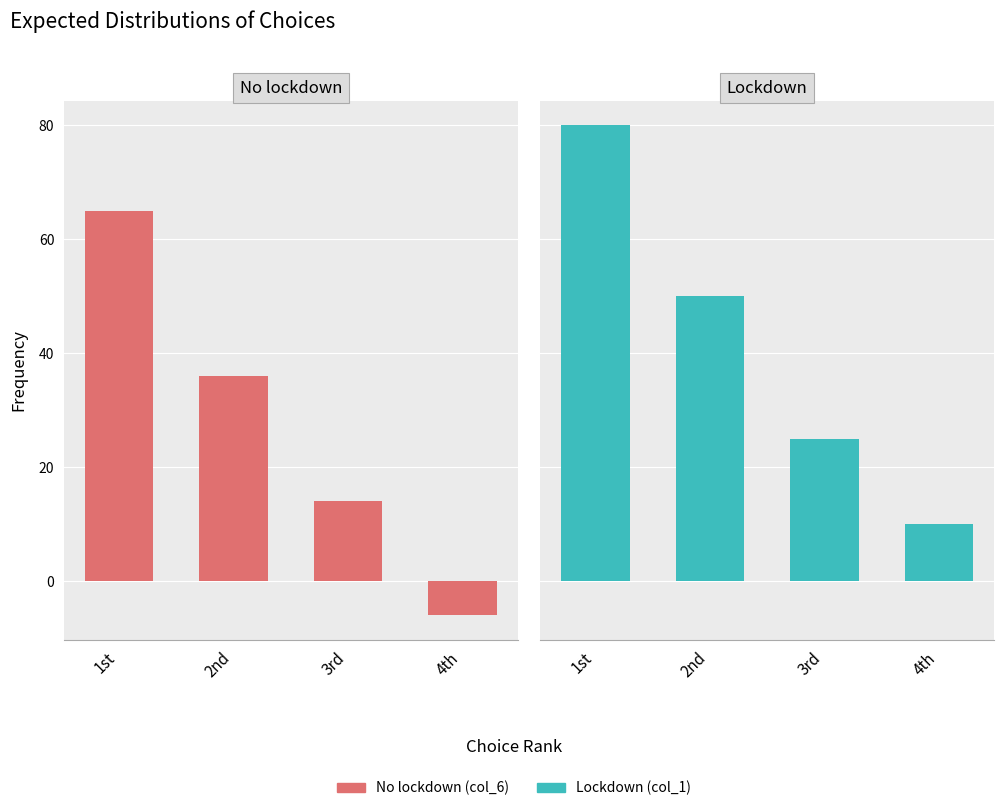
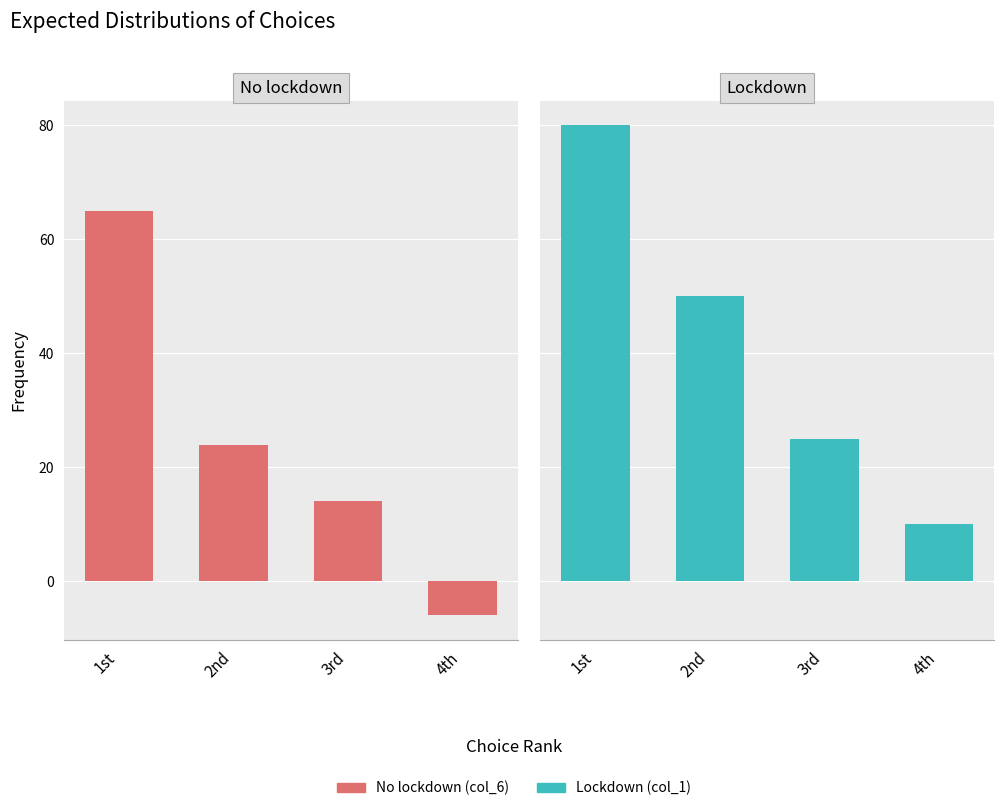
  {
    "No lockdown": {
      "1st": 65,
-     "2nd": 36,
+     "2nd": 24,
      "3rd": 14,
      "4th": -6
    }
  }
